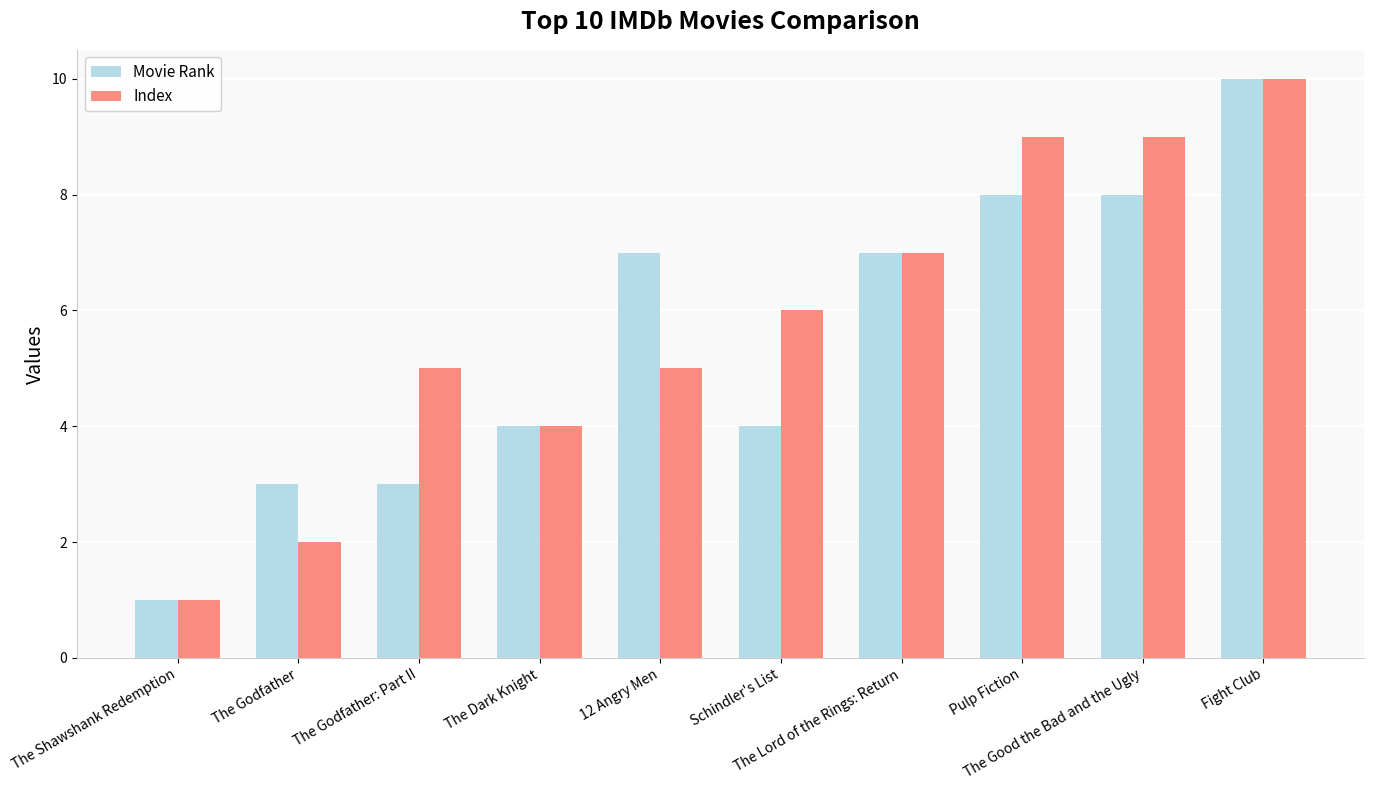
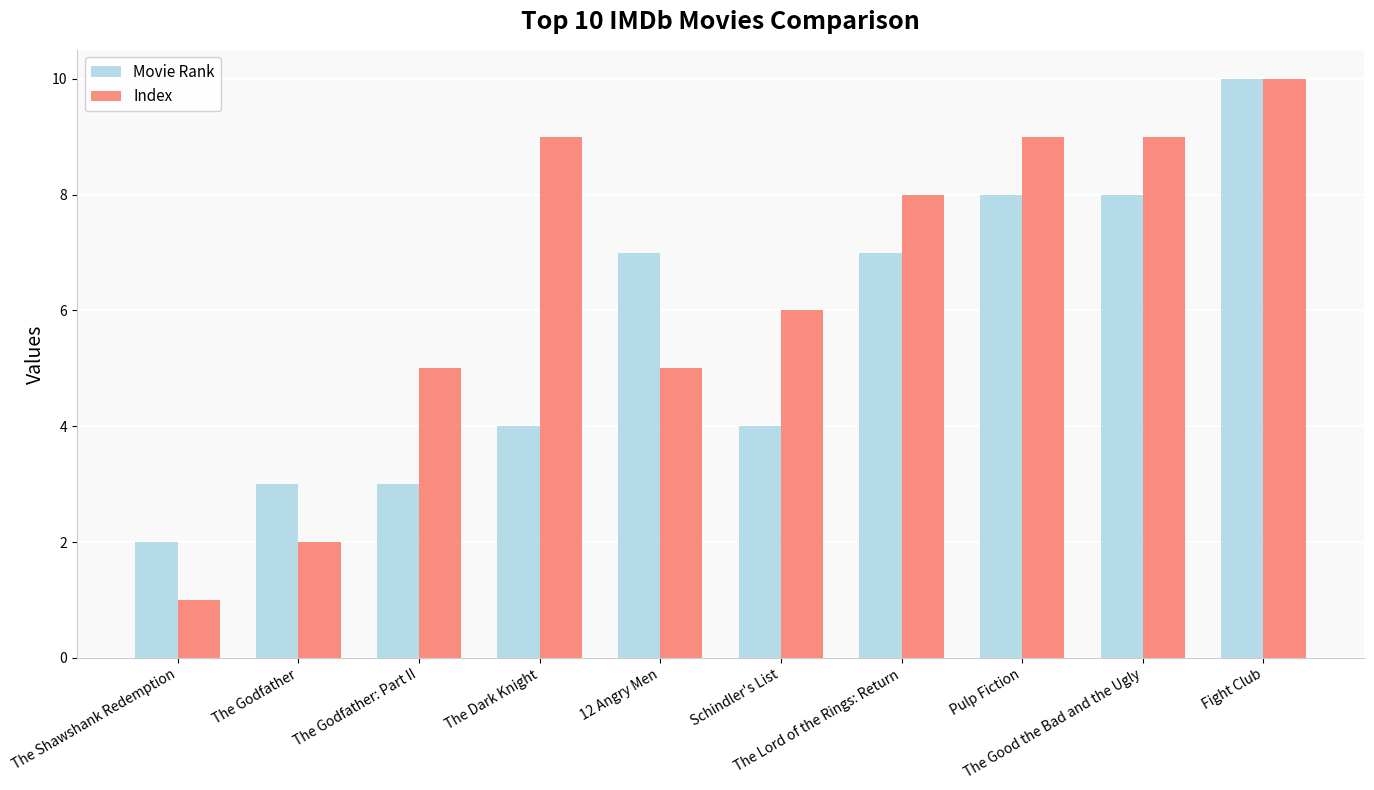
  {
    "Movie Rank": {
-     "The Shawshank Redemption": 1,
+     "The Shawshank Redemption": 2,
      "The Godfather": 3,
      "The Godfather: Part II": 3,
      "The Dark Knight": 4,
      "12 Angry Men": 7,
      "Schindler's List": 4,
      "The Lord of the Rings: Return": 7,
      "Pulp Fiction": 8,
      "The Good the Bad and the Ugly": 8,
      "Fight Club": 10
    },
    "Index": {
      "The Shawshank Redemption": 1,
      "The Godfather": 2,
      "The Godfather: Part II": 5,
-     "The Dark Knight": 4,
+     "The Dark Knight": 9,
      "12 Angry Men": 5,
      "Schindler's List": 6,
-     "The Lord of the Rings: Return": 7,
+     "The Lord of the Rings: Return": 8,
      "Pulp Fiction": 9,
      "The Good the Bad and the Ugly": 9,
      "Fight Club": 10
    }
  }
